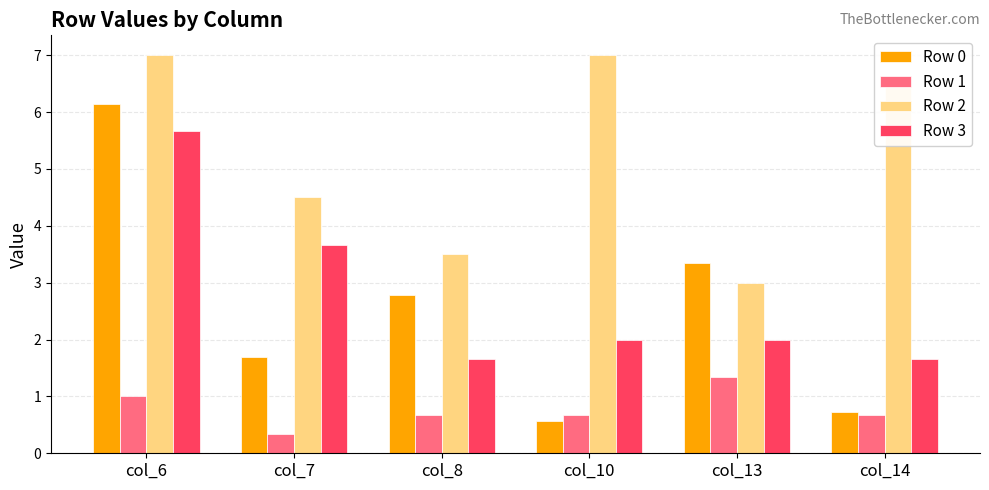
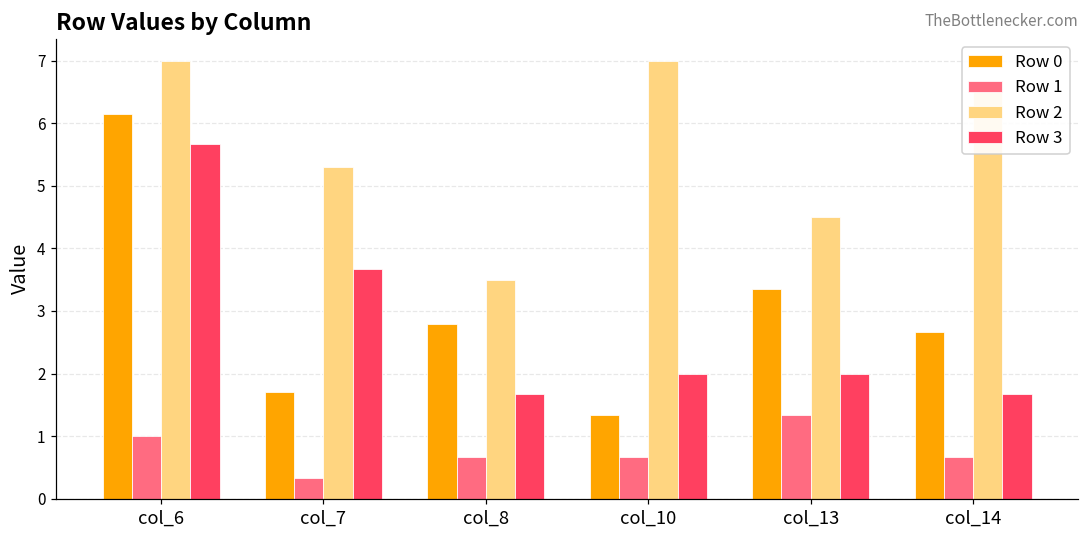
  {
    "Row 0": {
      "col_6": 6.1,
      "col_7": 1.7,
      "col_8": 2.8,
-     "col_10": 0.6,
+     "col_10": 1.3,
      "col_13": 3.4,
-     "col_14": 0.7
+     "col_14": 2.7
    },
    "Row 2": {
      "col_6": 7.0,
-     "col_7": 4.5,
+     "col_7": 5.3,
      "col_8": 3.5,
      "col_10": 7.0,
-     "col_13": 3.0
+     "col_13": 4.5
    }
  }
